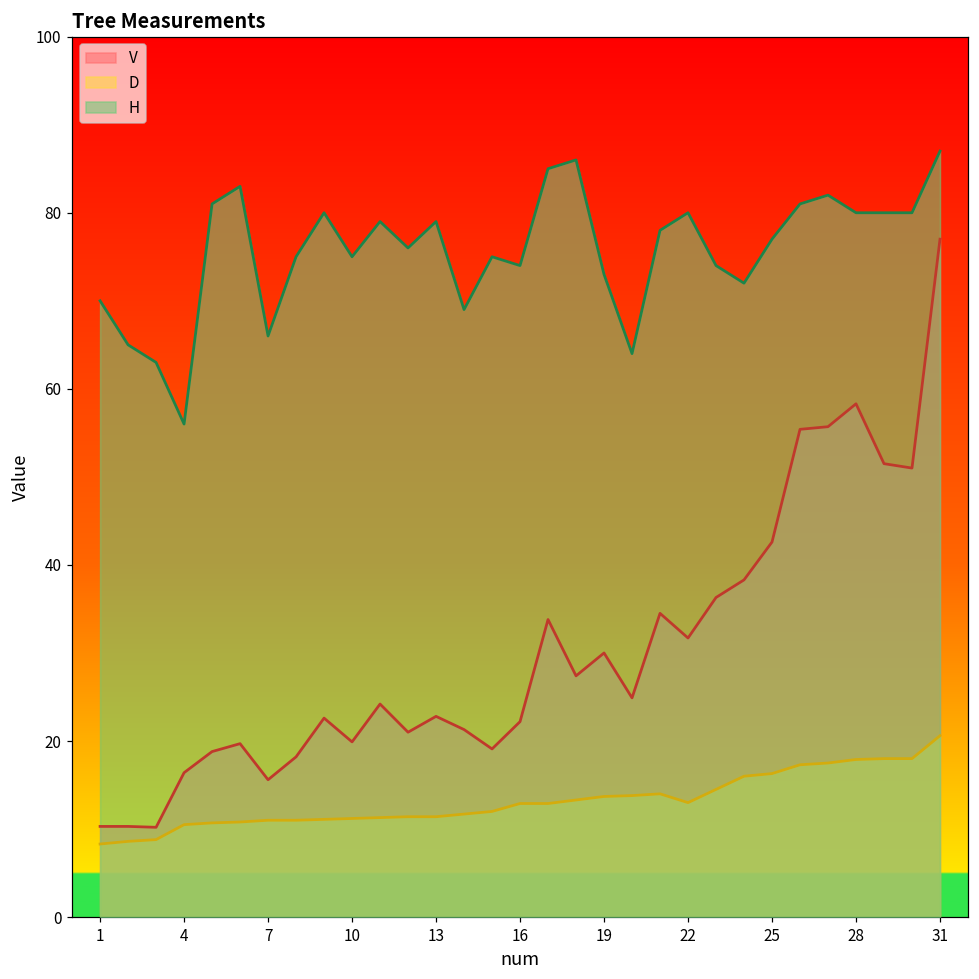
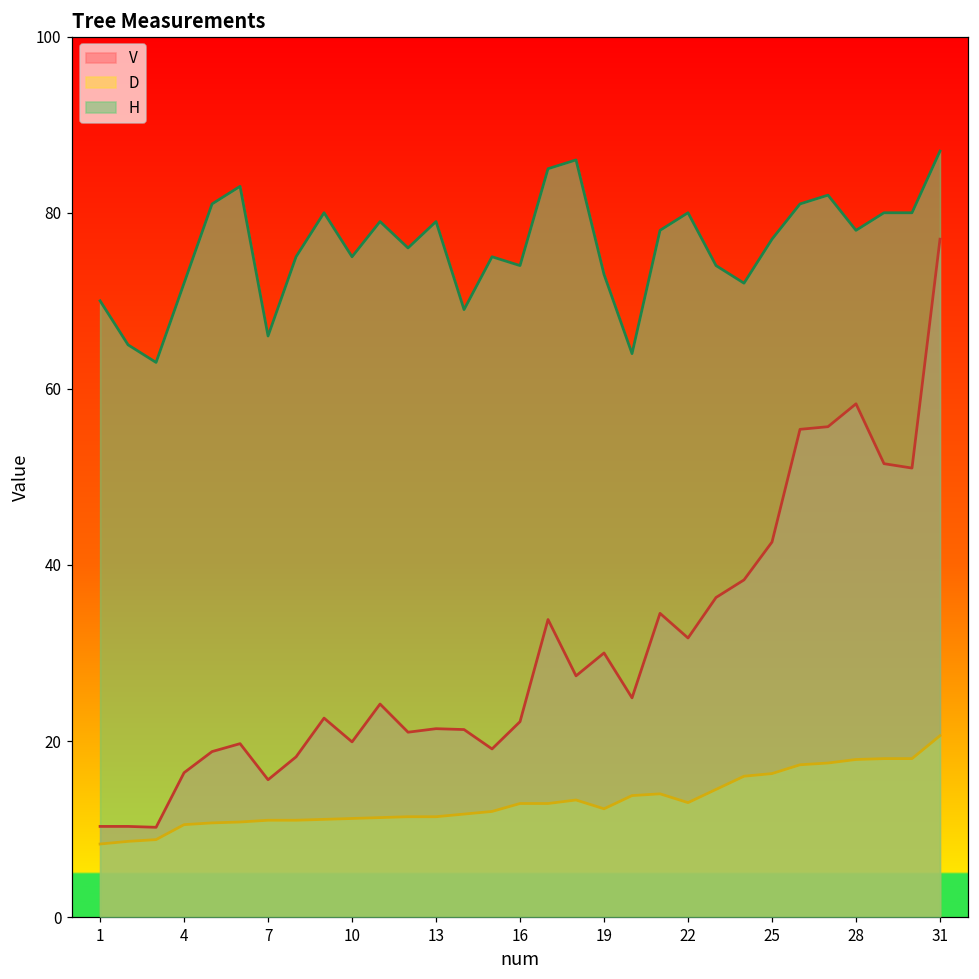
  {
    "V": {
      "1": 10,
      "4": 16,
      "7": 16,
      "10": 20,
-     "13": 23,
+     "13": 21,
      "16": 22,
      "19": 30,
      "22": 32,
      "25": 43,
      "28": 58,
      "31": 77
    },
    "D": {
      "1": 8,
      "4": 11,
      "7": 11,
      "10": 11,
      "13": 11,
      "16": 13,
-     "19": 14,
+     "19": 12,
      "22": 13,
      "25": 16,
      "28": 18,
      "31": 21
    },
    "H": {
      "1": 70,
-     "4": 56,
+     "4": 72,
      "7": 66,
      "10": 75,
      "13": 79,
      "16": 74,
      "19": 73,
      "22": 80,
      "25": 77,
-     "28": 80,
+     "28": 78,
      "31": 87
    }
  }
